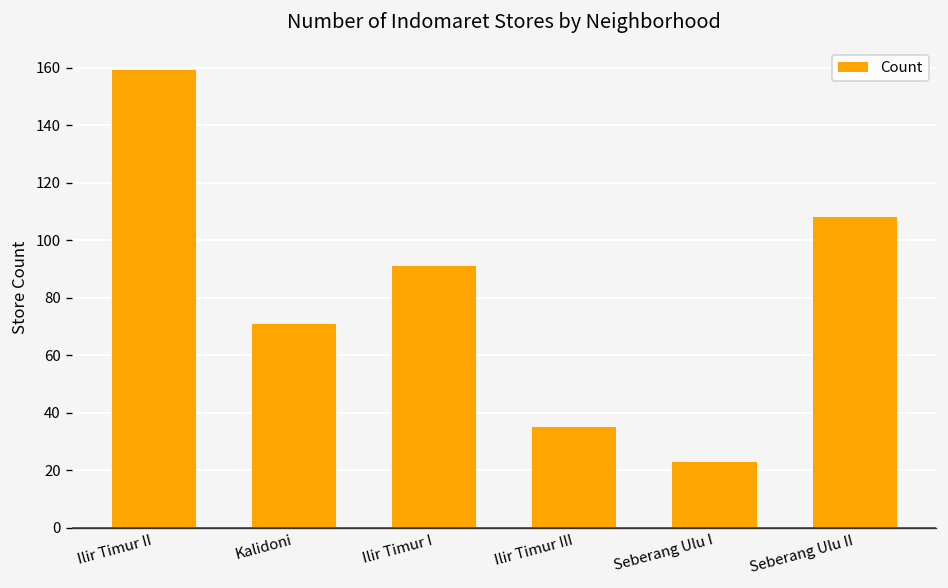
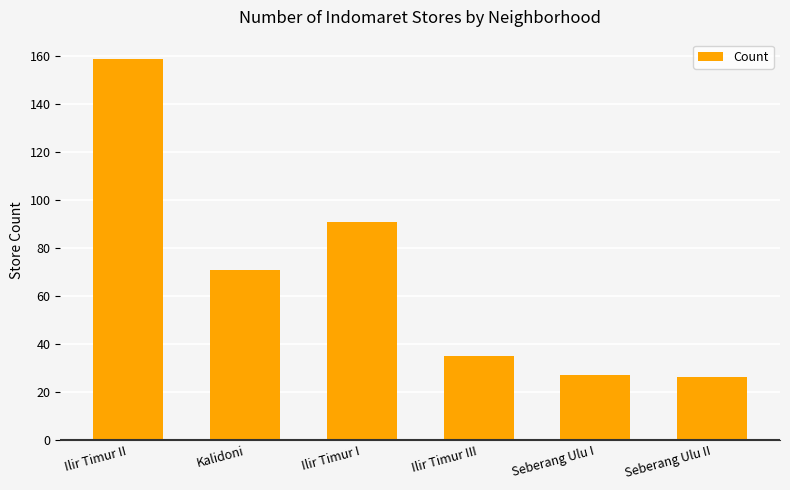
  {
    "Ilir Timur II": 159,
    "Kalidoni": 71,
    "Ilir Timur I": 91,
    "Ilir Timur III": 35,
-   "Seberang Ulu I": 23,
-   "Seberang Ulu II": 108
+   "Seberang Ulu I": 27,
+   "Seberang Ulu II": 26
  }
